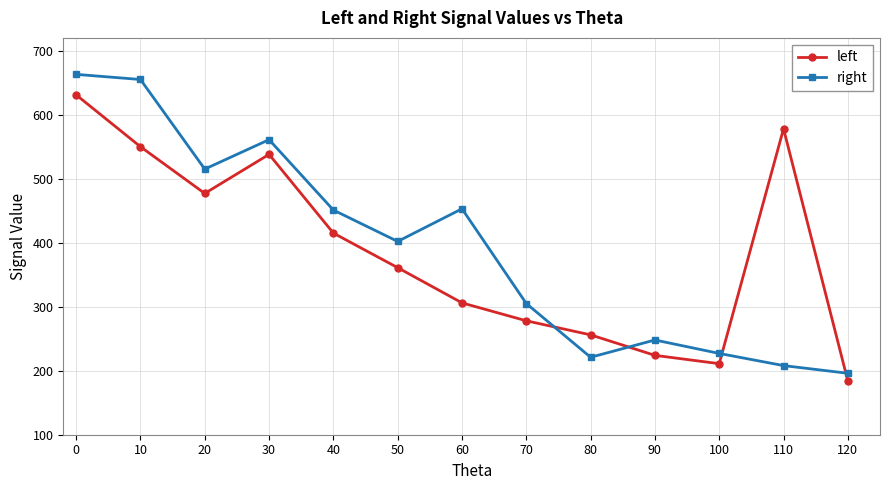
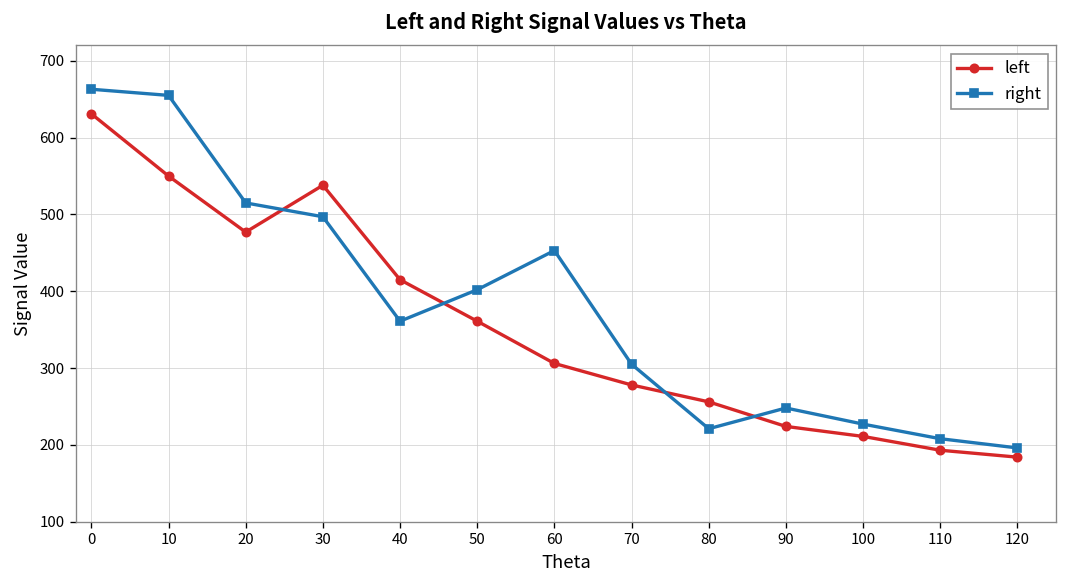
  {
    "left": {
      "0": 630,
      "10": 550,
      "20": 480,
      "30": 540,
      "40": 420,
      "50": 360,
      "60": 310,
      "70": 280,
      "80": 260,
      "90": 220,
      "100": 210,
-     "110": 580,
+     "110": 190,
      "120": 180
    },
    "right": {
      "0": 660,
      "10": 660,
      "20": 520,
-     "30": 560,
-     "40": 450,
+     "30": 500,
+     "40": 360,
      "50": 400,
      "60": 450,
      "70": 310,
      "80": 220,
      "90": 250,
      "100": 230,
      "110": 210,
      "120": 200
    }
  }
